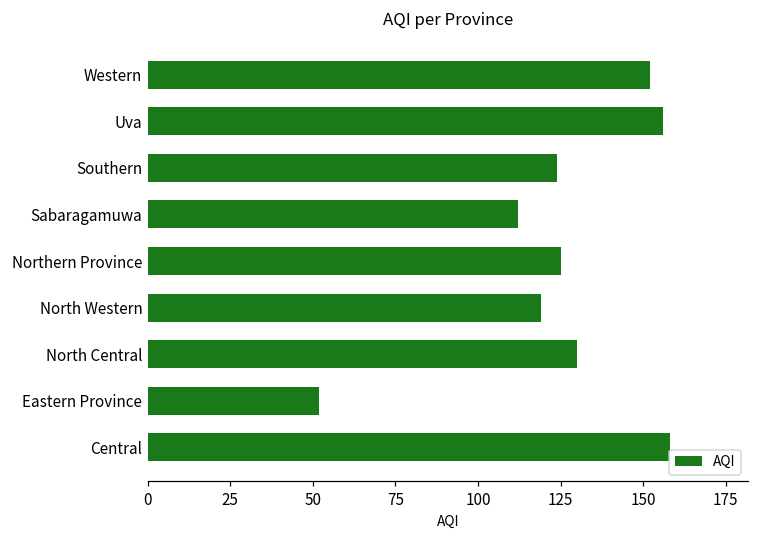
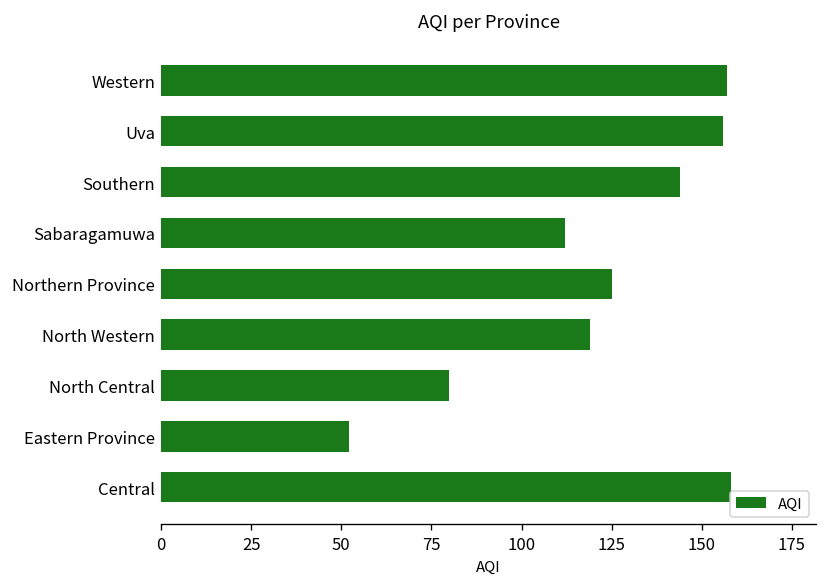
  {
-   "Western": 152,
+   "Western": 157,
    "Uva": 156,
-   "Southern": 124,
+   "Southern": 144,
    "Sabaragamuwa": 112,
    "Northern Province": 125,
    "North Western": 119,
-   "North Central": 130,
+   "North Central": 80,
    "Eastern Province": 52,
    "Central": 158
  }
